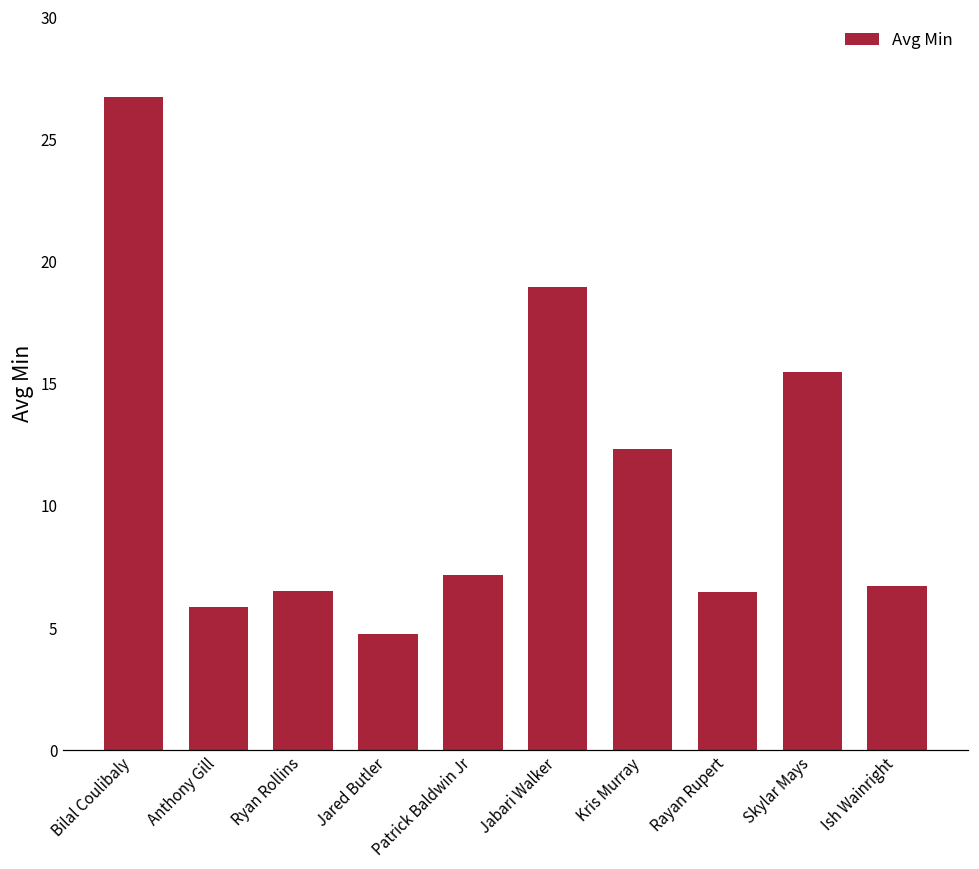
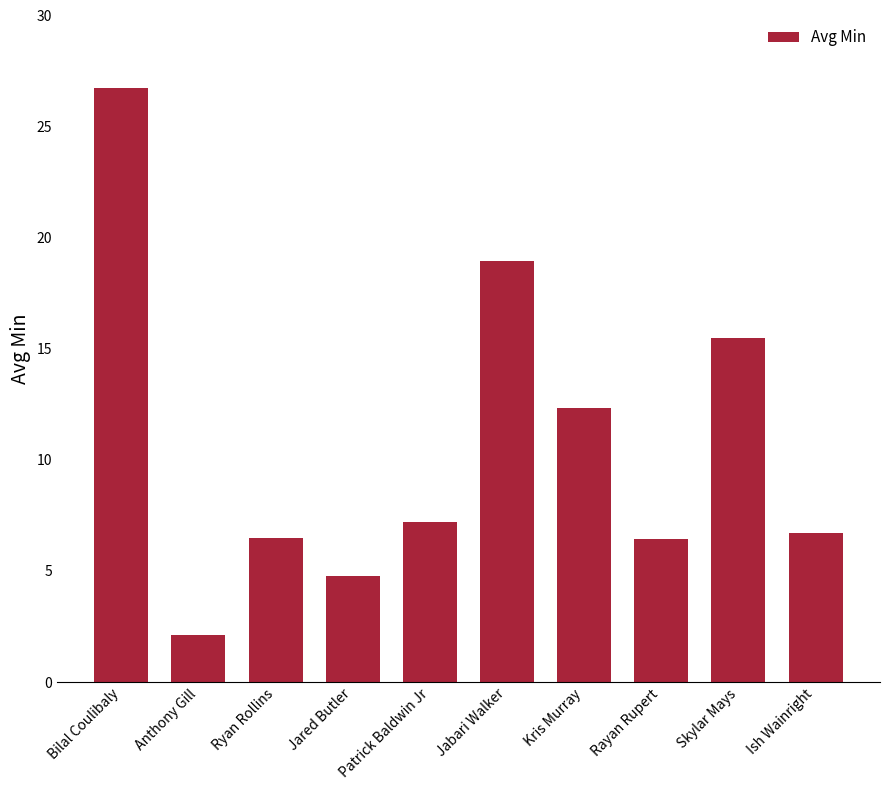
  {
    "Bilal Coulibaly": 26.7,
-   "Anthony Gill": 5.9,
+   "Anthony Gill": 2.1,
    "Ryan Rollins": 6.5,
    "Jared Butler": 4.8,
    "Patrick Baldwin Jr": 7.2,
    "Jabari Walker": 19.0,
    "Kris Murray": 12.3,
    "Rayan Rupert": 6.5,
    "Skylar Mays": 15.5,
    "Ish Wainright": 6.7
  }
